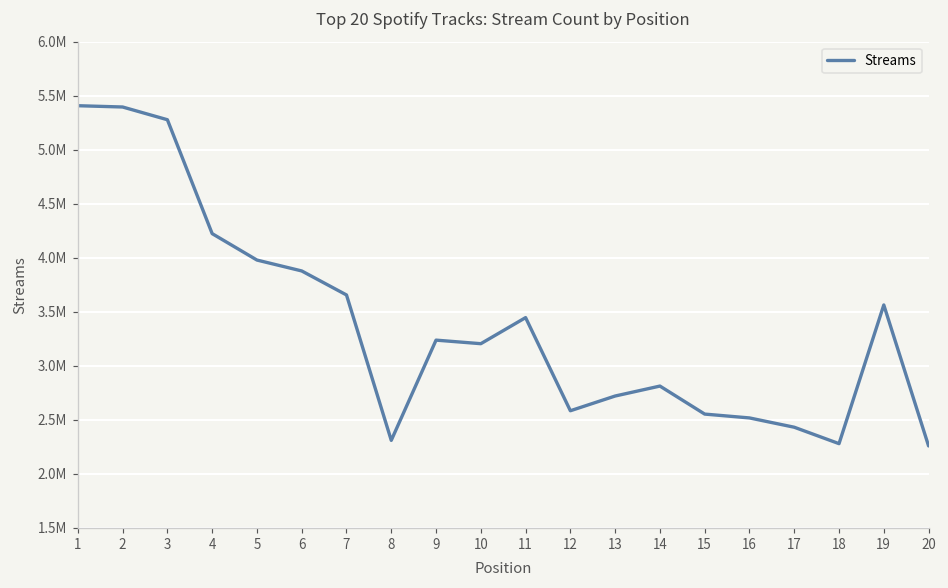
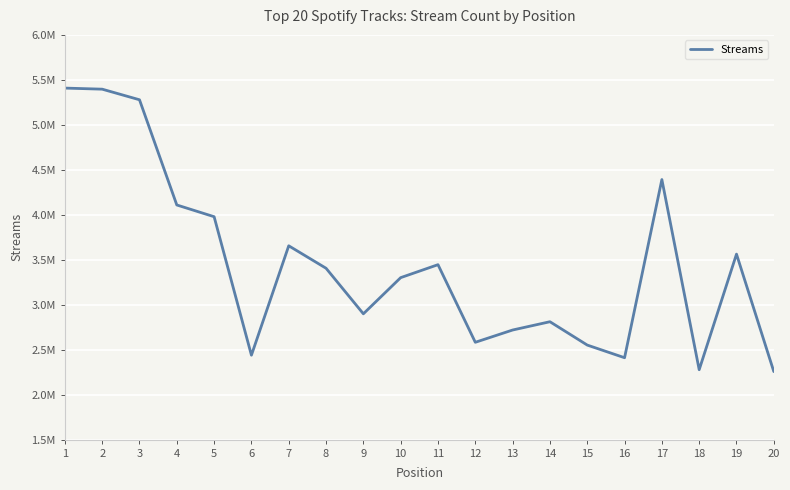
  {
    "1": 5400000,
    "2": 5400000,
    "3": 5300000,
-   "4": 4200000,
+   "4": 4100000,
    "5": 4000000,
-   "6": 3900000,
+   "6": 2400000,
    "7": 3700000,
-   "8": 2300000,
-   "9": 3200000,
-   "10": 3200000,
+   "8": 3400000,
+   "9": 2900000,
+   "10": 3300000,
    "11": 3400000,
    "12": 2600000,
    "13": 2700000,
    "14": 2800000,
    "15": 2600000,
-   "16": 2500000,
-   "17": 2400000,
+   "16": 2400000,
+   "17": 4400000,
    "18": 2300000,
    "19": 3600000,
    "20": 2300000
  }
